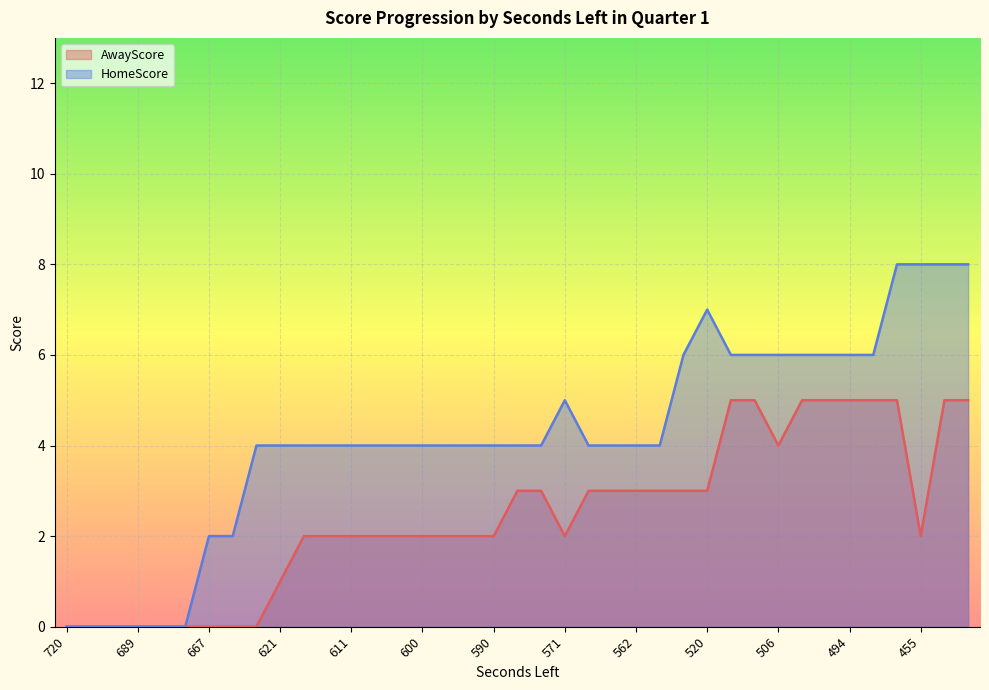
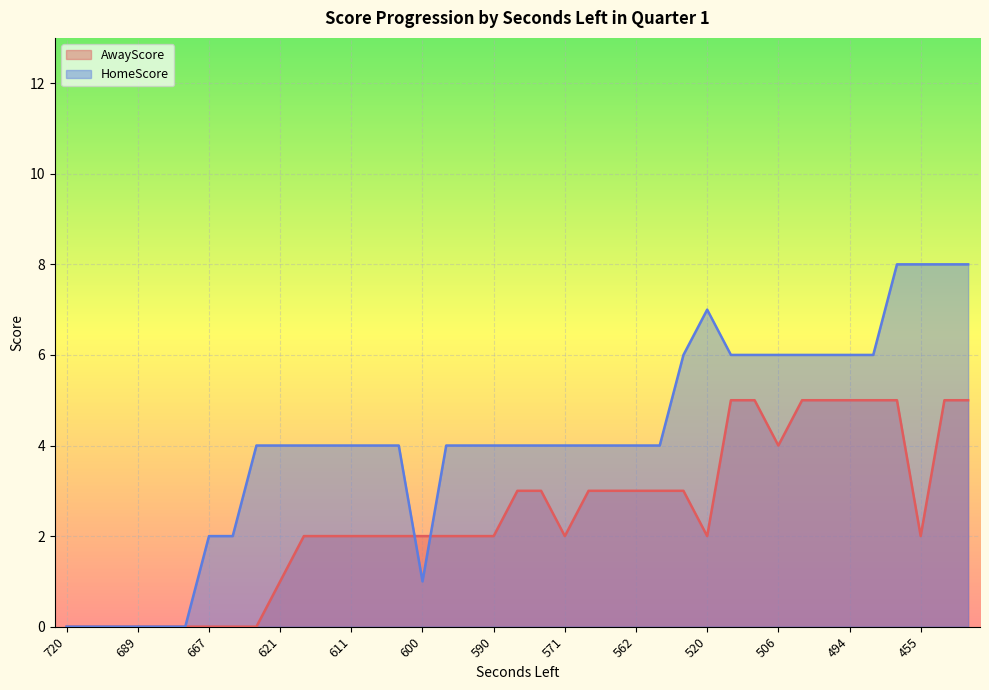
  {
    "AwayScore": {
      "667": 0,
      "600": 2,
      "571": 2,
-     "520": 3,
+     "520": 2,
      "506": 4,
      "494": 5,
      "455": 2
    },
    "HomeScore": {
      "667": 2,
-     "600": 4,
-     "571": 5,
+     "600": 1,
+     "571": 4,
      "520": 7,
      "506": 6,
      "494": 6,
      "455": 8
    }
  }
